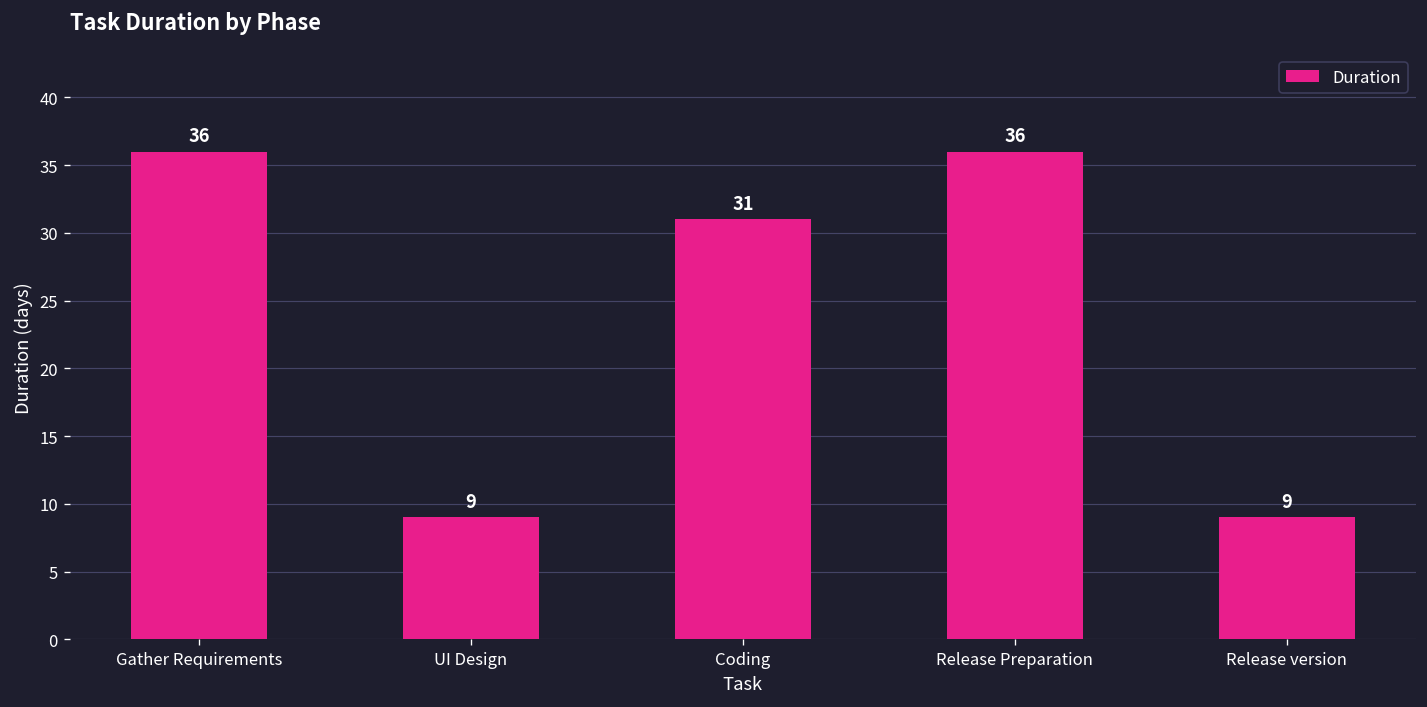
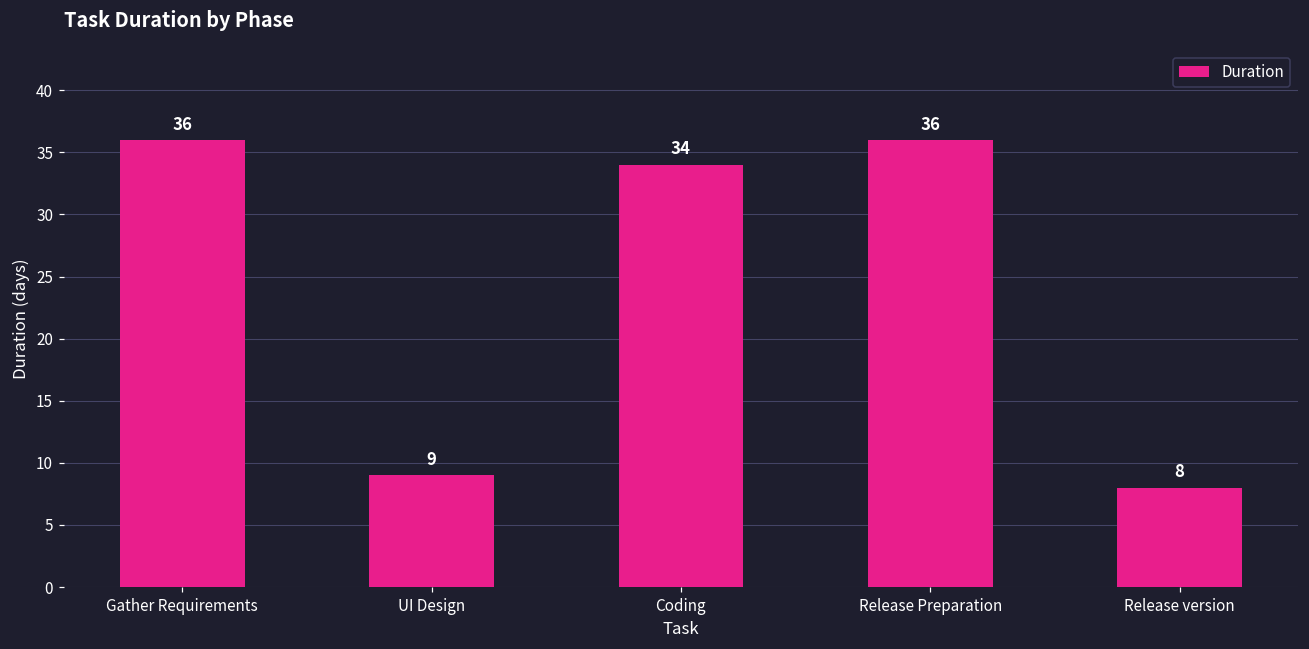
  {
    "Gather Requirements": 36,
    "UI Design": 9,
-   "Coding": 31,
+   "Coding": 34,
    "Release Preparation": 36,
-   "Release version": 9
+   "Release version": 8
  }
